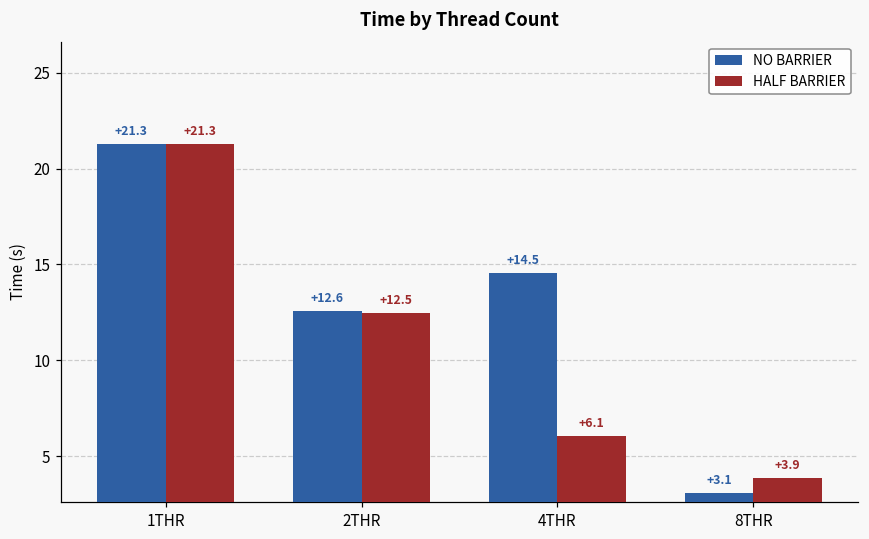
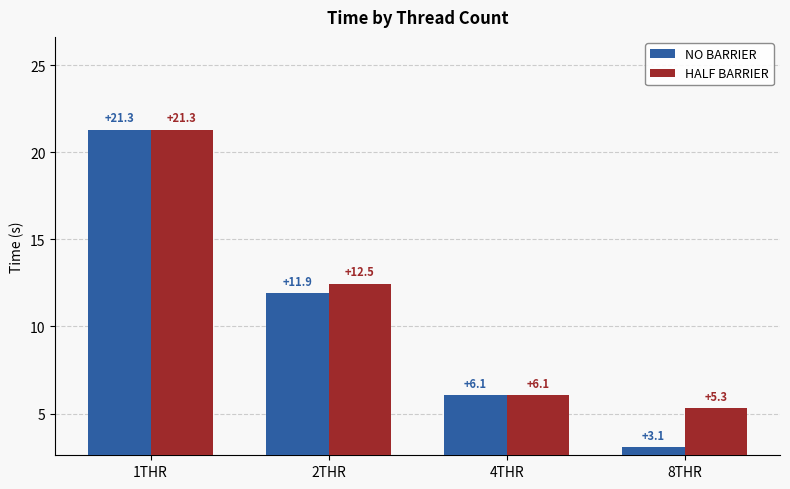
  {
    "NO BARRIER": {
      "1THR": "+21.3",
-     "2THR": "+12.6",
-     "4THR": "+14.5",
+     "2THR": "+11.9",
+     "4THR": "+6.1",
      "8THR": "+3.1"
    },
    "HALF BARRIER": {
      "1THR": "+21.3",
      "2THR": "+12.5",
      "4THR": "+6.1",
-     "8THR": "+3.9"
+     "8THR": "+5.3"
    }
  }
